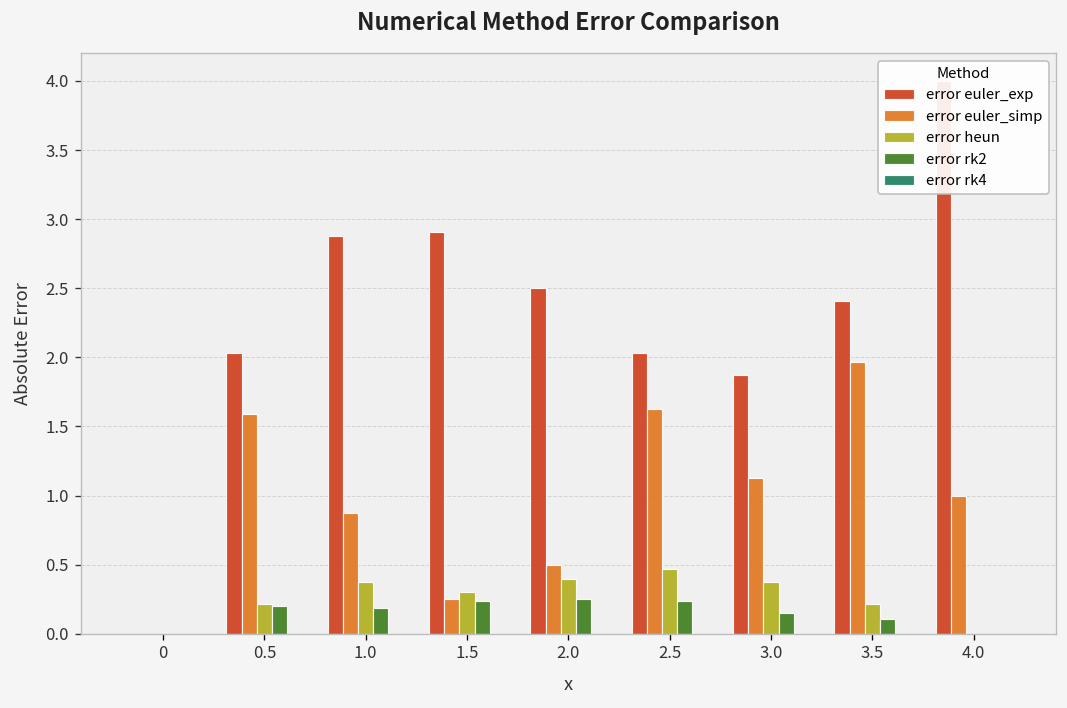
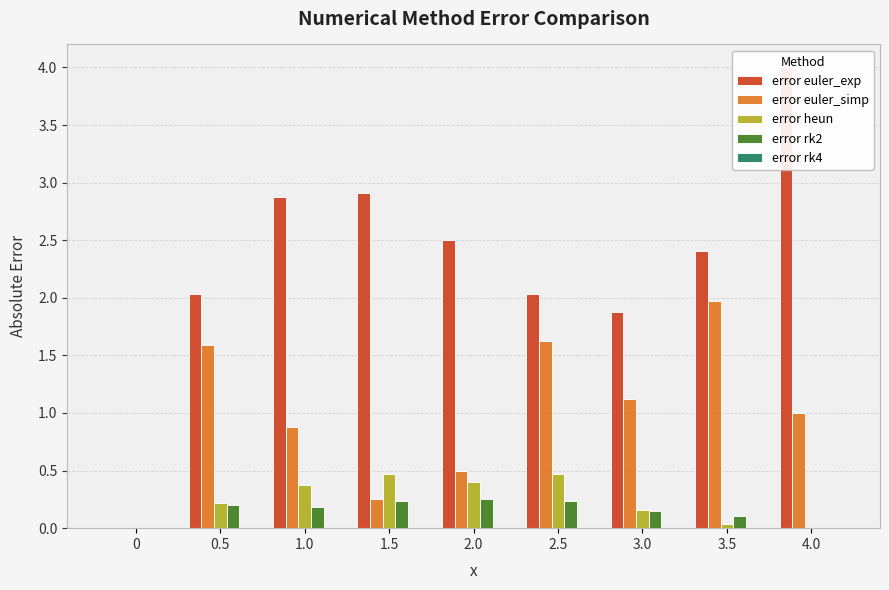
  {
    "error heun": {
      "0": 0.00,
      "0.5": 0.22,
      "1.0": 0.38,
-     "1.5": 0.30,
+     "1.5": 0.47,
      "2.0": 0.40,
      "2.5": 0.47,
-     "3.0": 0.38,
-     "3.5": 0.22,
+     "3.0": 0.16,
+     "3.5": 0.04,
      "4.0": 0.00
    },
    "error rk2": {
      "0": 0.00,
      "0.5": 0.20,
      "1.0": 0.19,
      "1.5": 0.23,
      "2.0": 0.25,
      "2.5": 0.23,
      "3.0": 0.15,
      "3.5": 0.11,
      "4.0": 0.00
    },
    "error rk4": {
      "0": 0.00,
      "0.5": 0.00,
      "1.0": 0.00,
      "1.5": 0.00,
      "2.0": 0.00,
      "2.5": 0.00,
      "3.0": 0.00,
      "3.5": 0.00,
      "4.0": 0.00
    }
  }
